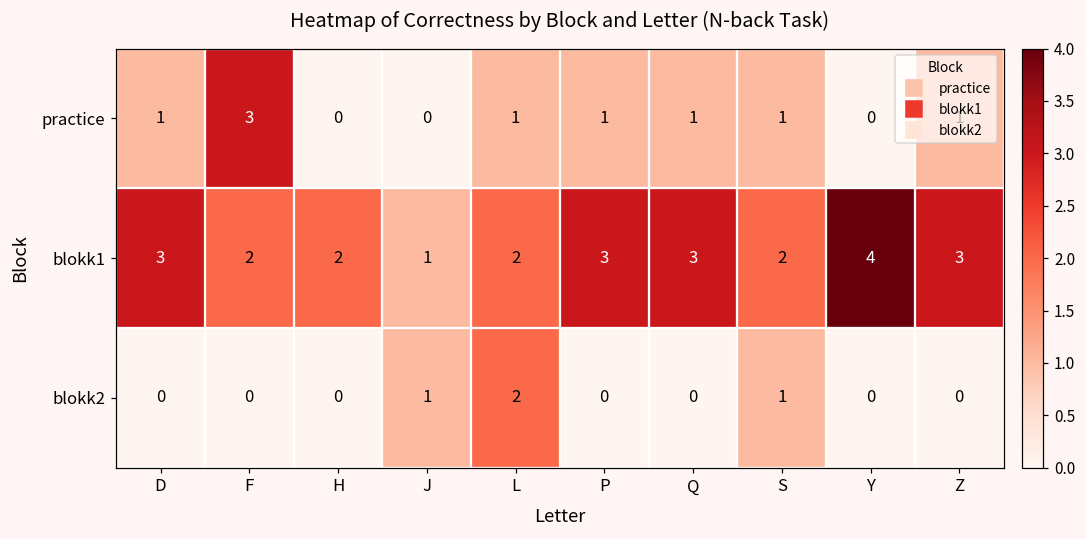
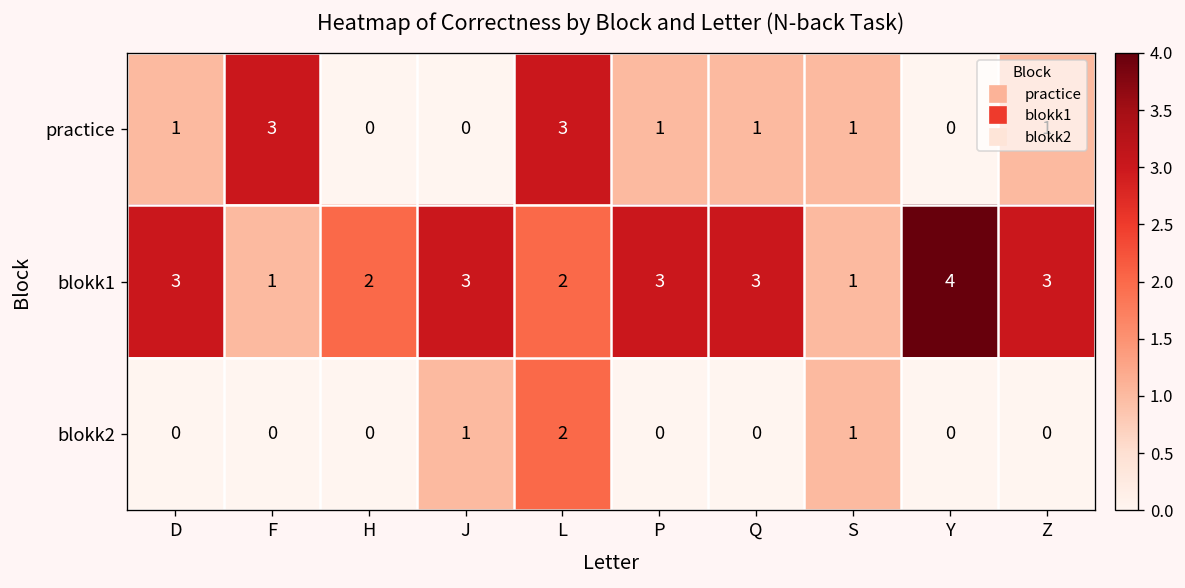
  {
    "practice": {
      "D": 1,
      "F": 3,
      "H": 0,
      "J": 0,
-     "L": 1,
+     "L": 3,
      "P": 1,
      "Q": 1,
      "S": 1,
      "Y": 0
    },
    "blokk1": {
      "D": 3,
-     "F": 2,
+     "F": 1,
      "H": 2,
-     "J": 1,
+     "J": 3,
      "L": 2,
      "P": 3,
      "Q": 3,
-     "S": 2,
+     "S": 1,
      "Y": 4,
      "Z": 3
    },
    "blokk2": {
      "D": 0,
      "F": 0,
      "H": 0,
      "J": 1,
      "L": 2,
      "P": 0,
      "Q": 0,
      "S": 1,
      "Y": 0,
      "Z": 0
    }
  }
